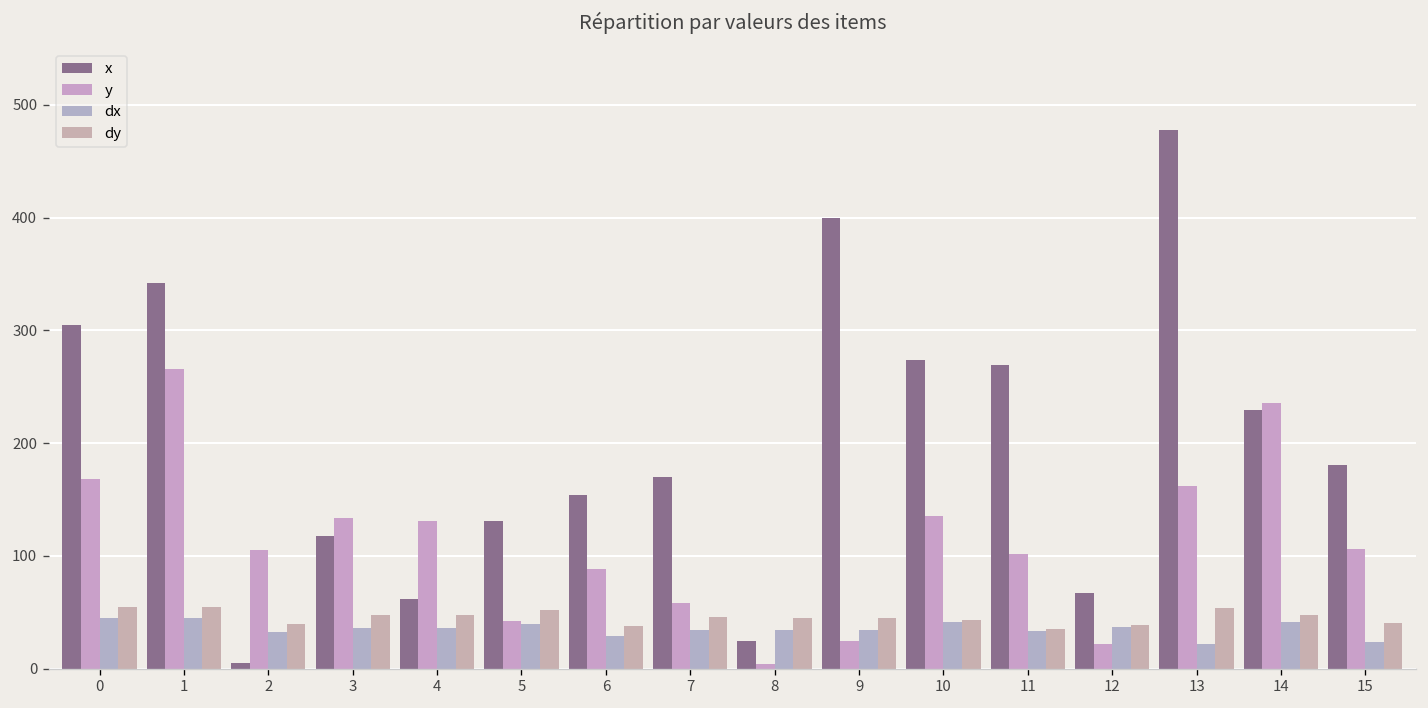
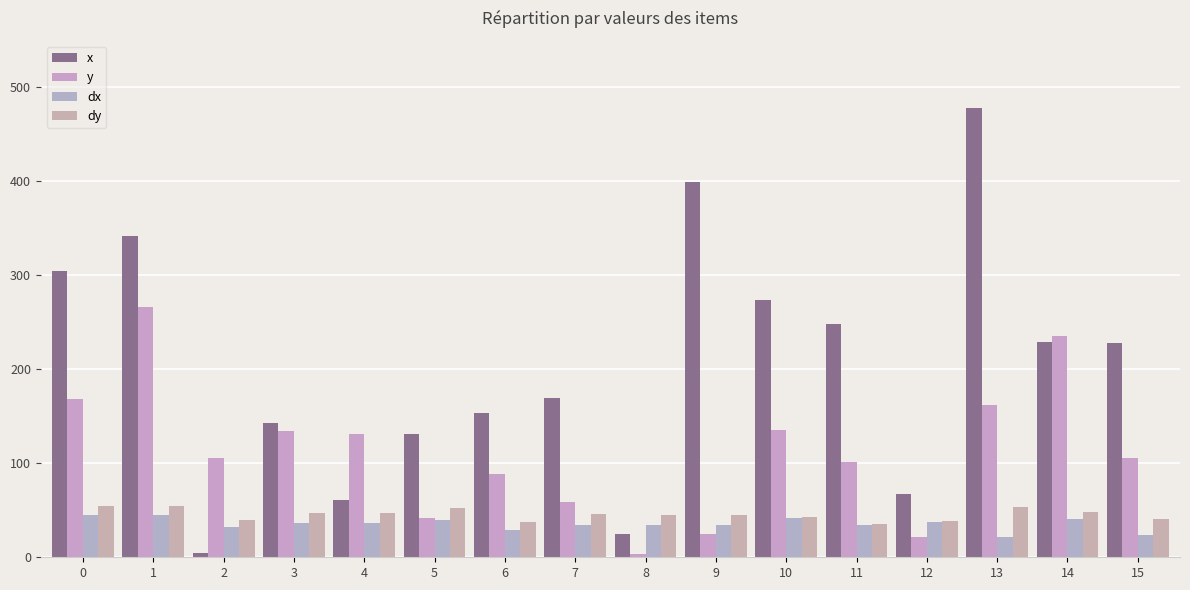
  {
    "x": {
      "0": 300,
      "1": 340,
      "2": 0,
-     "3": 120,
+     "3": 140,
      "4": 60,
      "5": 130,
      "6": 150,
      "7": 170,
      "8": 20,
      "9": 400,
      "10": 270,
-     "11": 270,
+     "11": 250,
      "12": 70,
      "13": 480,
      "14": 230,
-     "15": 180
+     "15": 230
    }
  }
